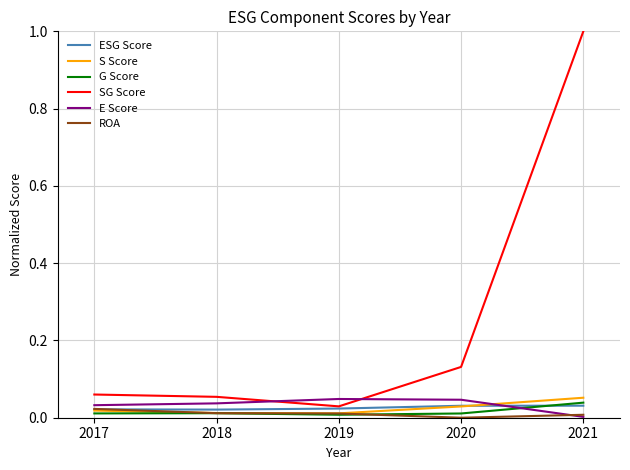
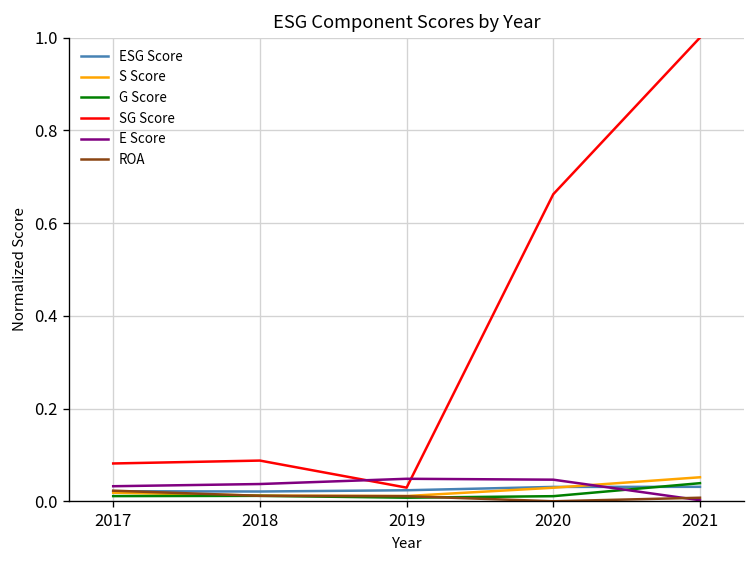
  {
    "ESG Score": {
      "2018": 0.02,
      "2021": 0.03
    },
    "S Score": {
      "2021": 0.05
    },
    "G Score": {
      "2017": 0.01,
      "2020": 0.01,
      "2021": 0.04
    },
    "SG Score": {
-     "2017": 0.06,
-     "2018": 0.05,
-     "2020": 0.13,
+     "2017": 0.08,
+     "2018": 0.09,
+     "2020": 0.66,
      "2021": 1.00
    },
    "E Score": {
      "2017": 0.03,
      "2018": 0.04,
      "2019": 0.05,
      "2020": 0.05
    },
    "ROA": {
      "2020": 0.00
    }
  }
